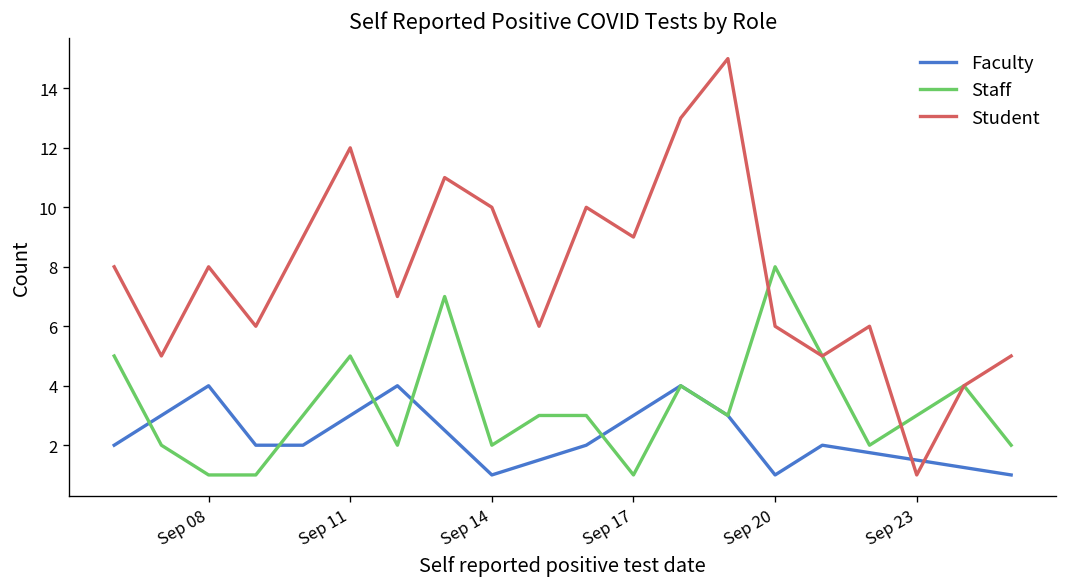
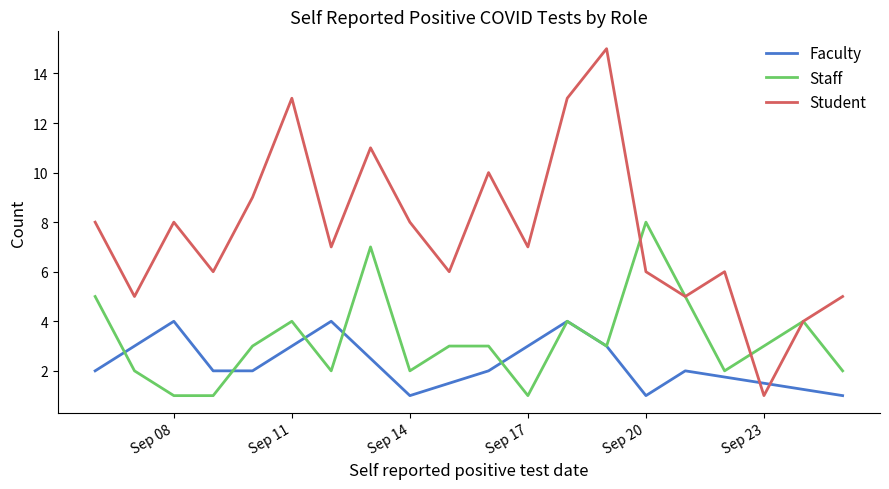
  {
    "Faculty": {
      "Sep 08": 4,
      "Sep 11": 3,
      "Sep 14": 1,
      "Sep 17": 3,
      "Sep 20": 1
    },
    "Staff": {
      "Sep 08": 1,
-     "Sep 11": 5,
+     "Sep 11": 4,
      "Sep 14": 2,
      "Sep 17": 1,
      "Sep 20": 8
    },
    "Student": {
      "Sep 08": 8,
-     "Sep 11": 12,
-     "Sep 14": 10,
-     "Sep 17": 9,
+     "Sep 11": 13,
+     "Sep 14": 8,
+     "Sep 17": 7,
      "Sep 20": 6,
      "Sep 23": 1
    }
  }
